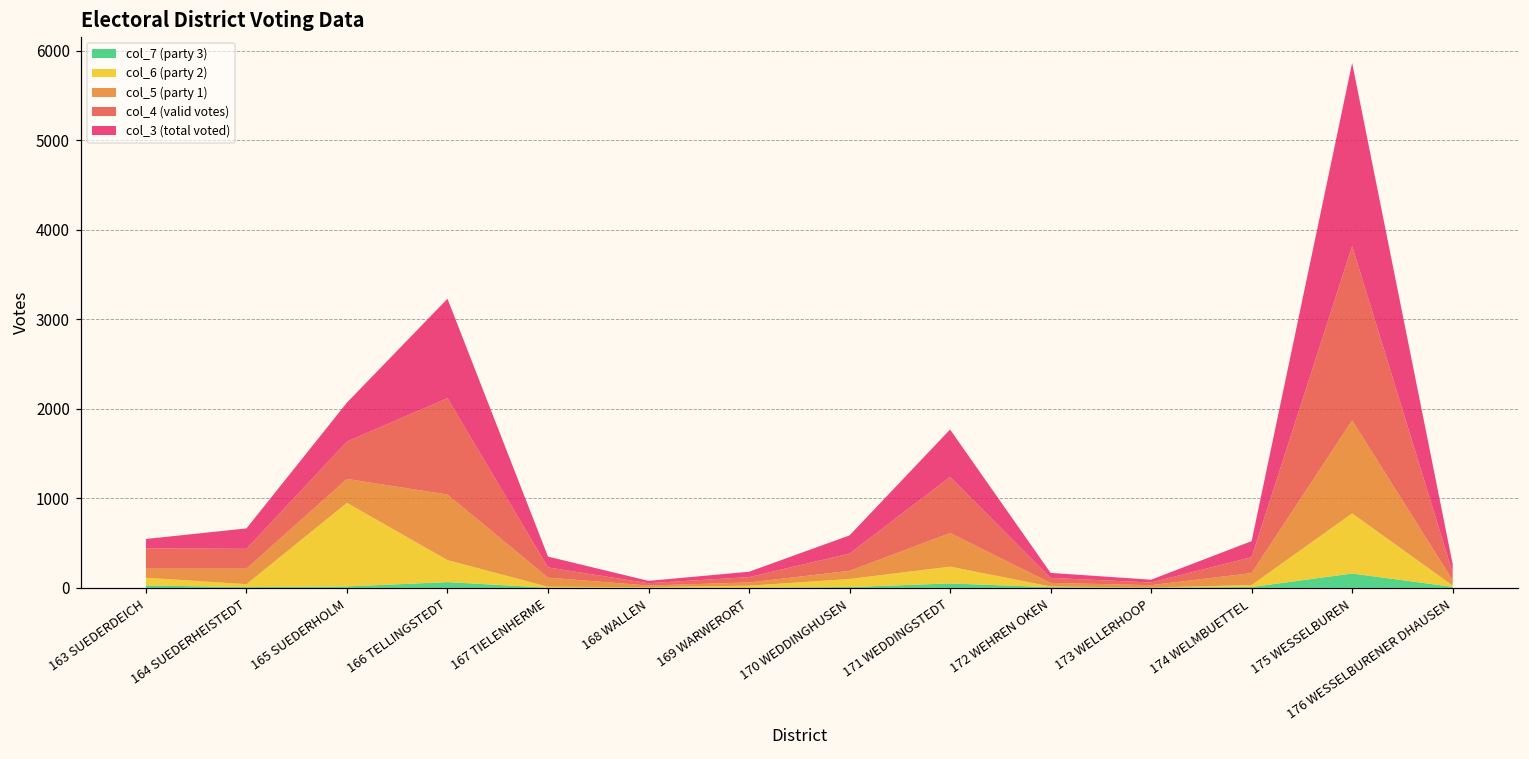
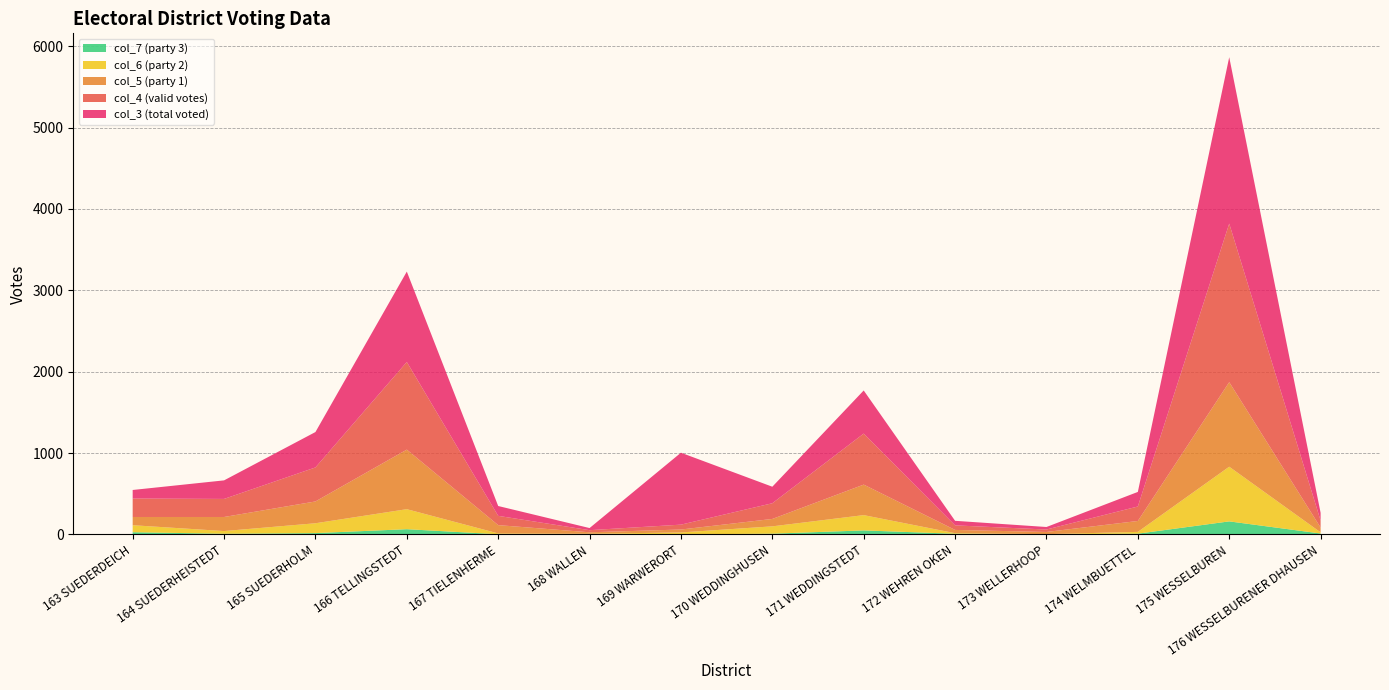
  {
    "col_7 (party 3)": {
      "166 TELLINGSTEDT": 100,
      "171 WEDDINGSTEDT": 0,
      "175 WESSELBUREN": 200
    },
    "col_6 (party 2)": {
      "163 SUEDERDEICH": 100,
      "164 SUEDERHEISTEDT": 0,
-     "165 SUEDERHOLM": 900,
+     "165 SUEDERHOLM": 100,
      "166 TELLINGSTEDT": 200,
      "170 WEDDINGHUSEN": 100,
      "171 WEDDINGSTEDT": 200,
      "175 WESSELBUREN": 700
    },
    "col_3 (total voted)": {
      "163 SUEDERDEICH": 100,
      "164 SUEDERHEISTEDT": 200,
      "165 SUEDERHOLM": 400,
      "166 TELLINGSTEDT": 1100,
      "167 TIELENHERME": 100,
-     "169 WARWERORT": 100,
+     "169 WARWERORT": 900,
      "170 WEDDINGHUSEN": 200,
      "171 WEDDINGSTEDT": 500,
      "172 WEHREN OKEN": 100,
      "174 WELMBUETTEL": 200,
      "175 WESSELBUREN": 2000,
      "176 WESSELBURENER DHAUSEN": 100
    }
  }
